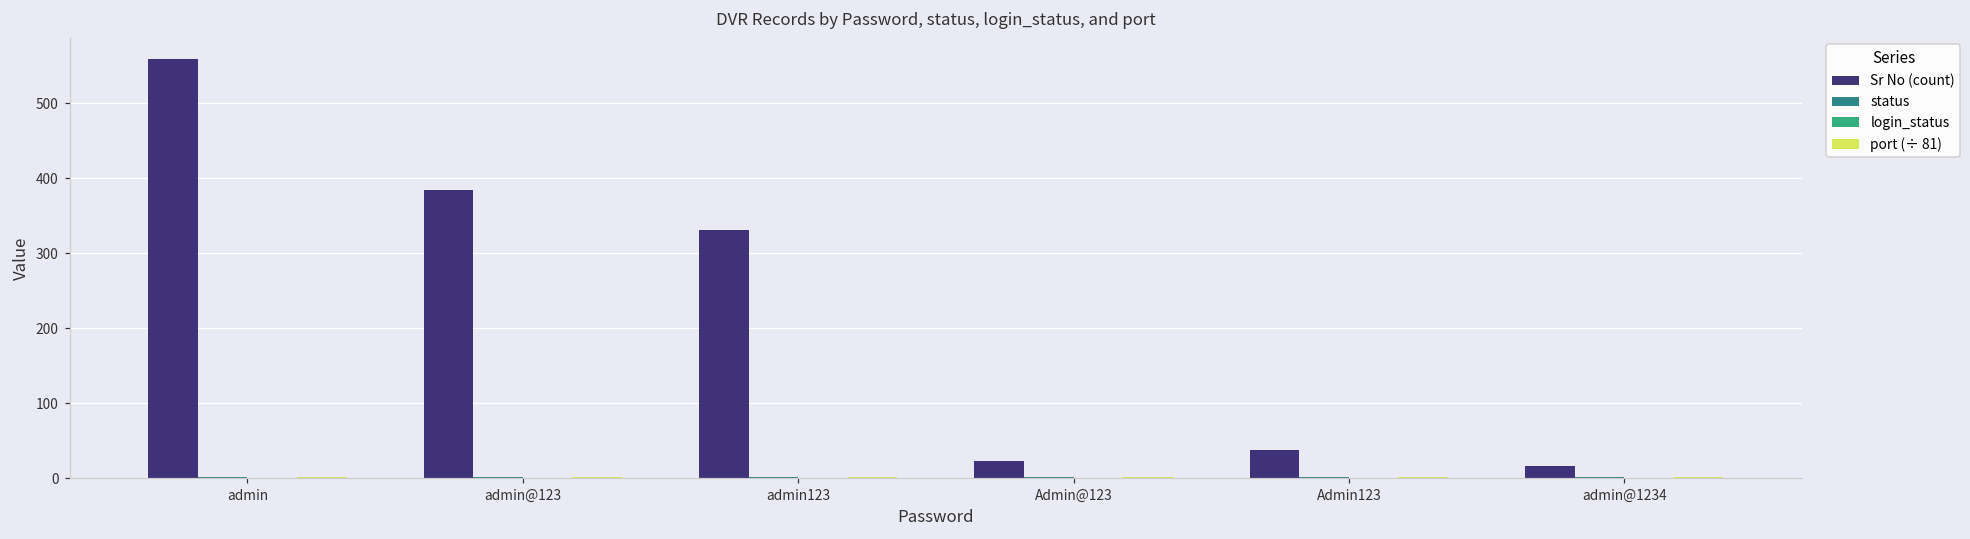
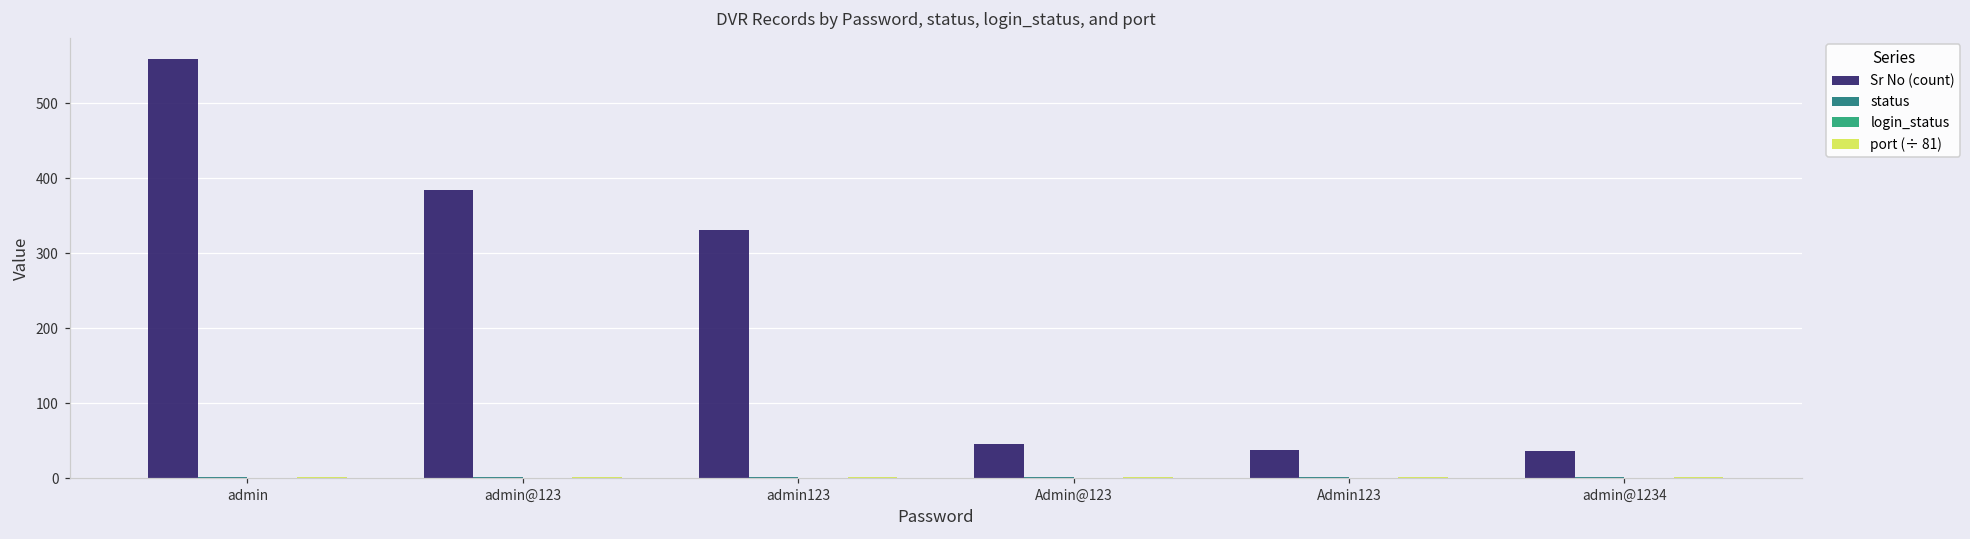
  {
    "Sr No (count)": {
      "admin": 560,
      "admin@123": 380,
      "admin123": 330,
-     "Admin@123": 20,
+     "Admin@123": 50,
      "Admin123": 40,
-     "admin@1234": 20
+     "admin@1234": 40
    }
  }
